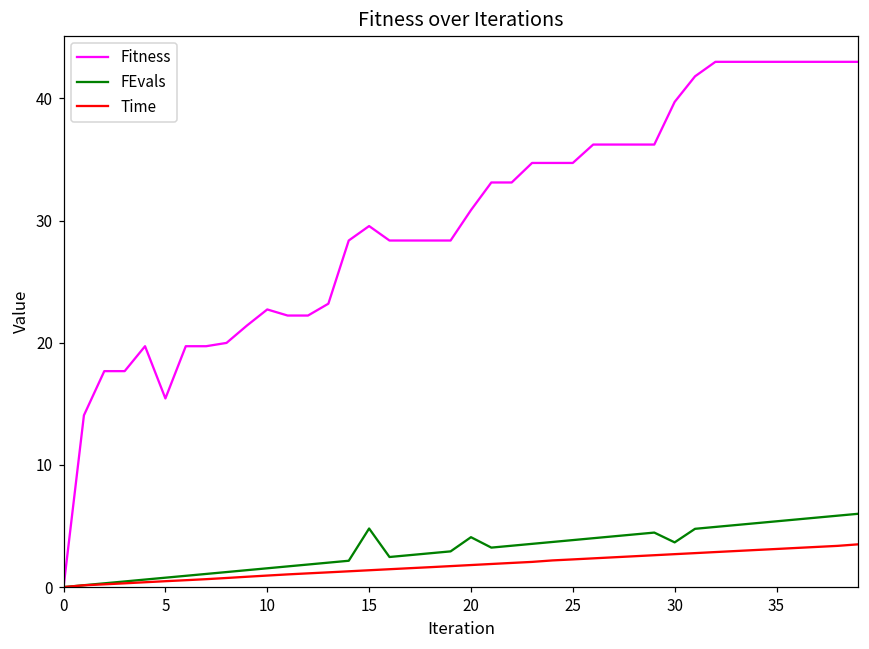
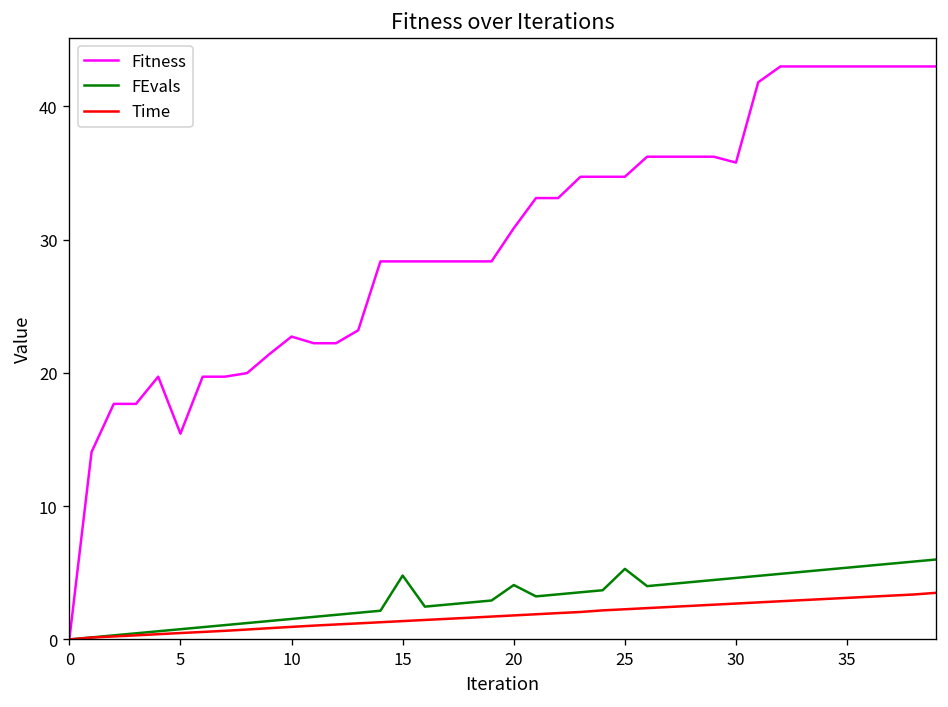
  {
    "Fitness": {
      "5": 15.4,
      "10": 22.7,
-     "15": 29.6,
+     "15": 28.4,
      "20": 30.9,
      "25": 34.7,
-     "30": 39.7,
+     "30": 35.8,
      "35": 43.0
    },
    "FEvals": {
      "5": 0.8,
      "10": 1.5,
      "15": 4.8,
      "20": 4.1,
-     "25": 3.8,
-     "30": 3.7,
+     "25": 5.3,
+     "30": 4.6,
      "35": 5.4
    },
    "Time": {
      "5": 0.5,
      "10": 0.9,
      "15": 1.4,
      "20": 1.8,
      "25": 2.3,
      "30": 2.7,
      "35": 3.1
    }
  }
